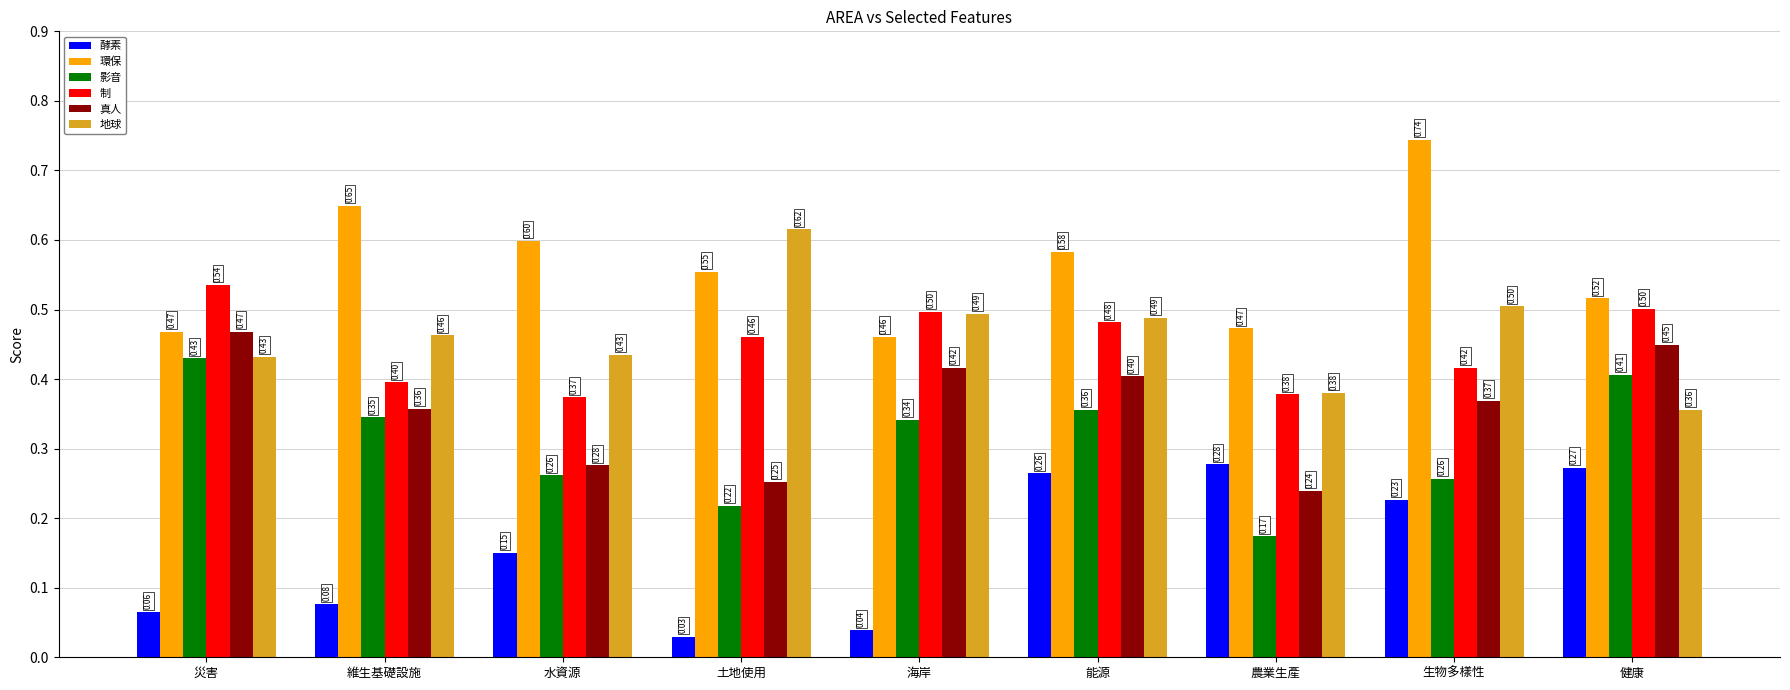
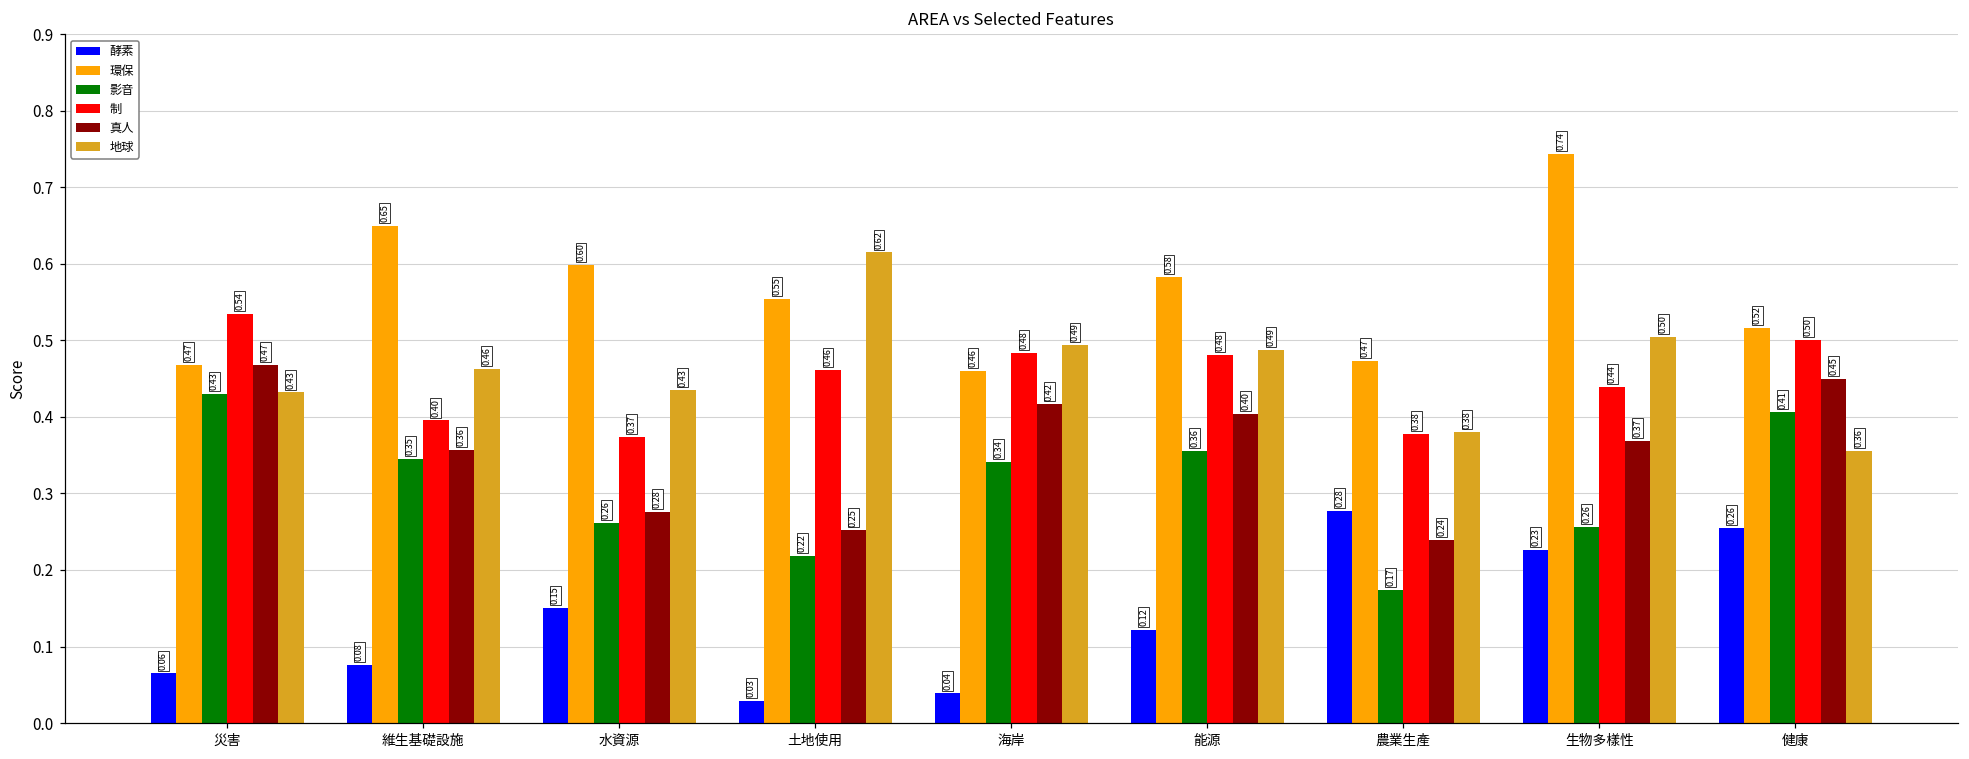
  {
    "酵素": {
-     "能源": 0.26,
-     "健康": 0.27
+     "能源": 0.12,
+     "健康": 0.26
    },
    "制": {
-     "海岸": 0.50,
-     "生物多樣性": 0.42
+     "海岸": 0.48,
+     "生物多樣性": 0.44
    }
  }
